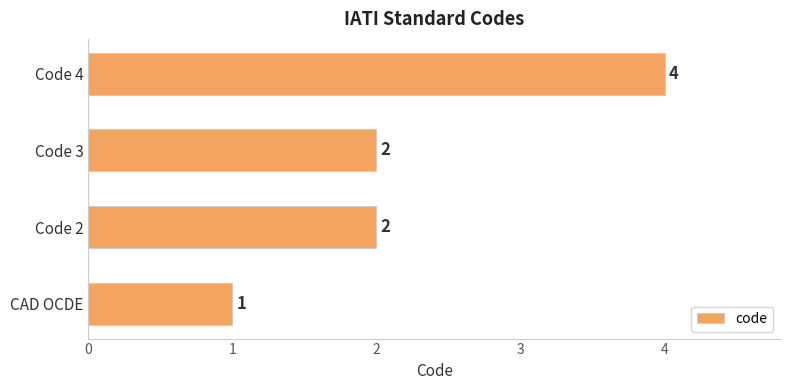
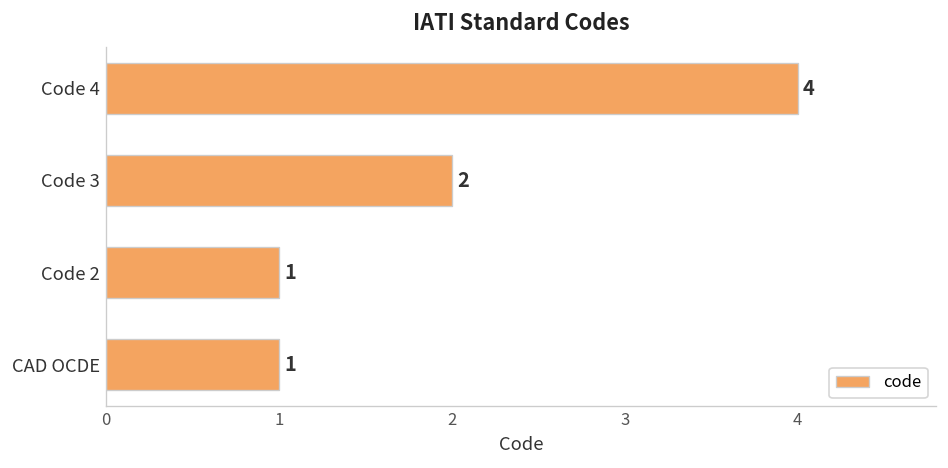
  {
    "Code 4": 4,
    "Code 3": 2,
-   "Code 2": 2,
+   "Code 2": 1,
    "CAD OCDE": 1
  }
